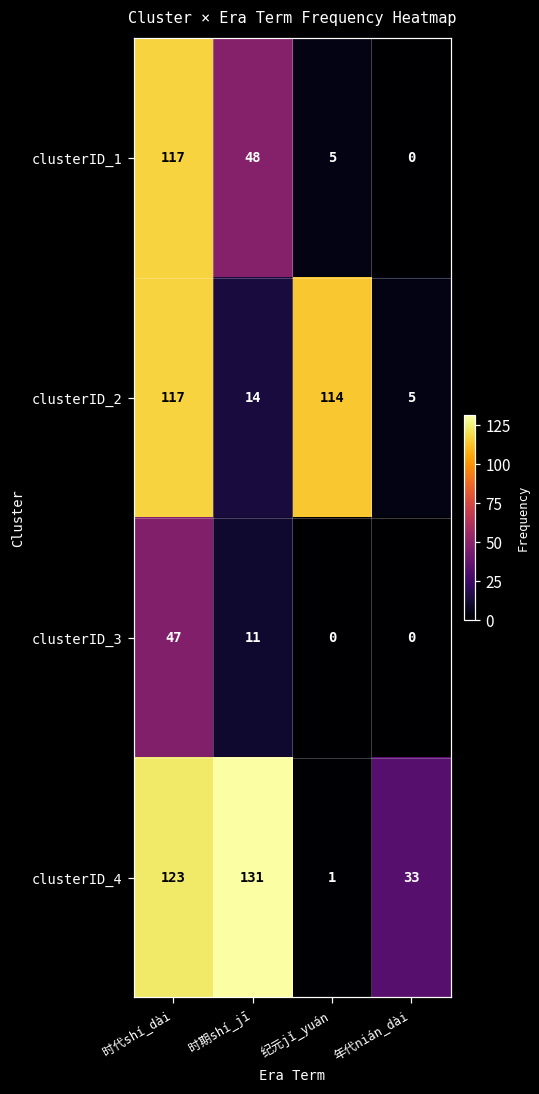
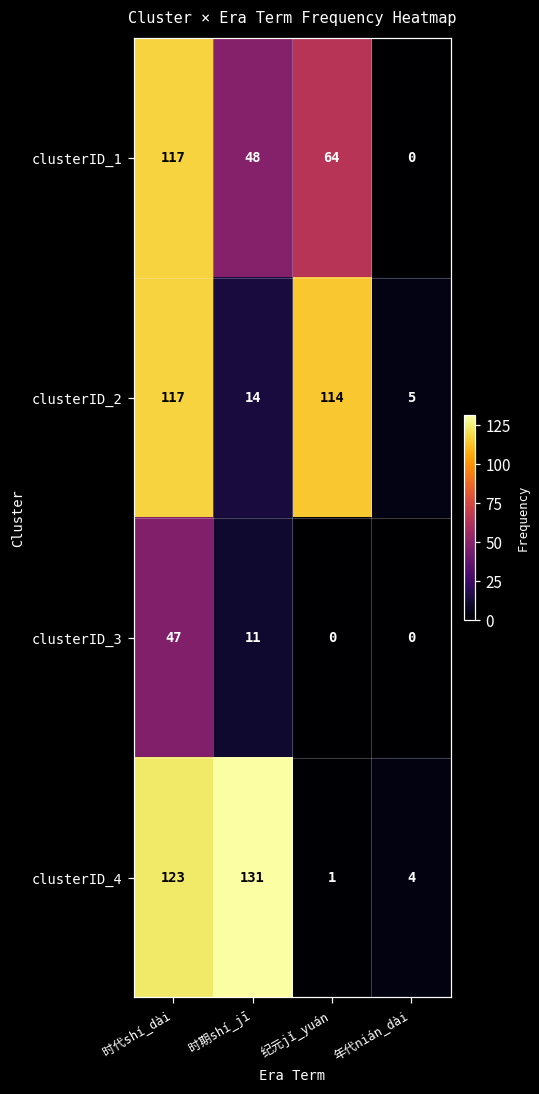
  {
    "clusterID_1": {
      "时代shí_dài": 117,
      "时期shí_jī": 48,
-     "纪元jǐ_yuán": 5,
+     "纪元jǐ_yuán": 64,
      "年代nián_dài": 0
    },
    "clusterID_2": {
      "时代shí_dài": 117,
      "时期shí_jī": 14,
      "纪元jǐ_yuán": 114,
      "年代nián_dài": 5
    },
    "clusterID_3": {
      "时代shí_dài": 47,
      "时期shí_jī": 11,
      "纪元jǐ_yuán": 0,
      "年代nián_dài": 0
    },
    "clusterID_4": {
      "时代shí_dài": 123,
      "时期shí_jī": 131,
      "纪元jǐ_yuán": 1,
-     "年代nián_dài": 33
+     "年代nián_dài": 4
    }
  }
